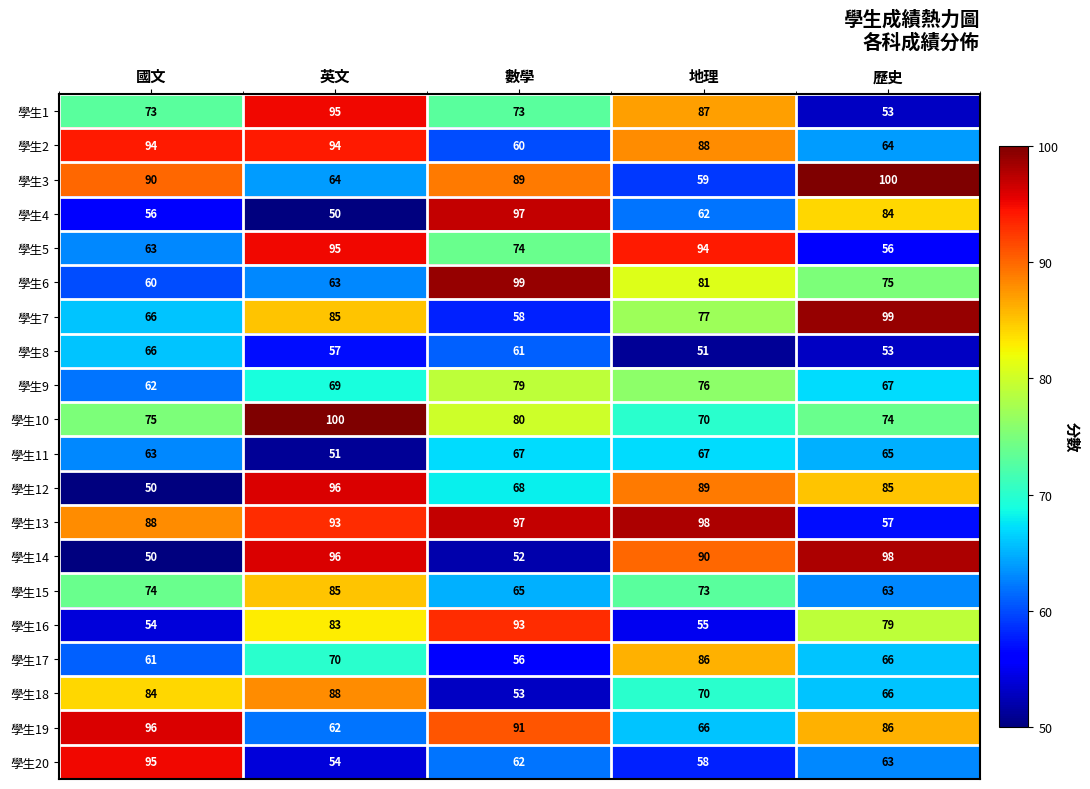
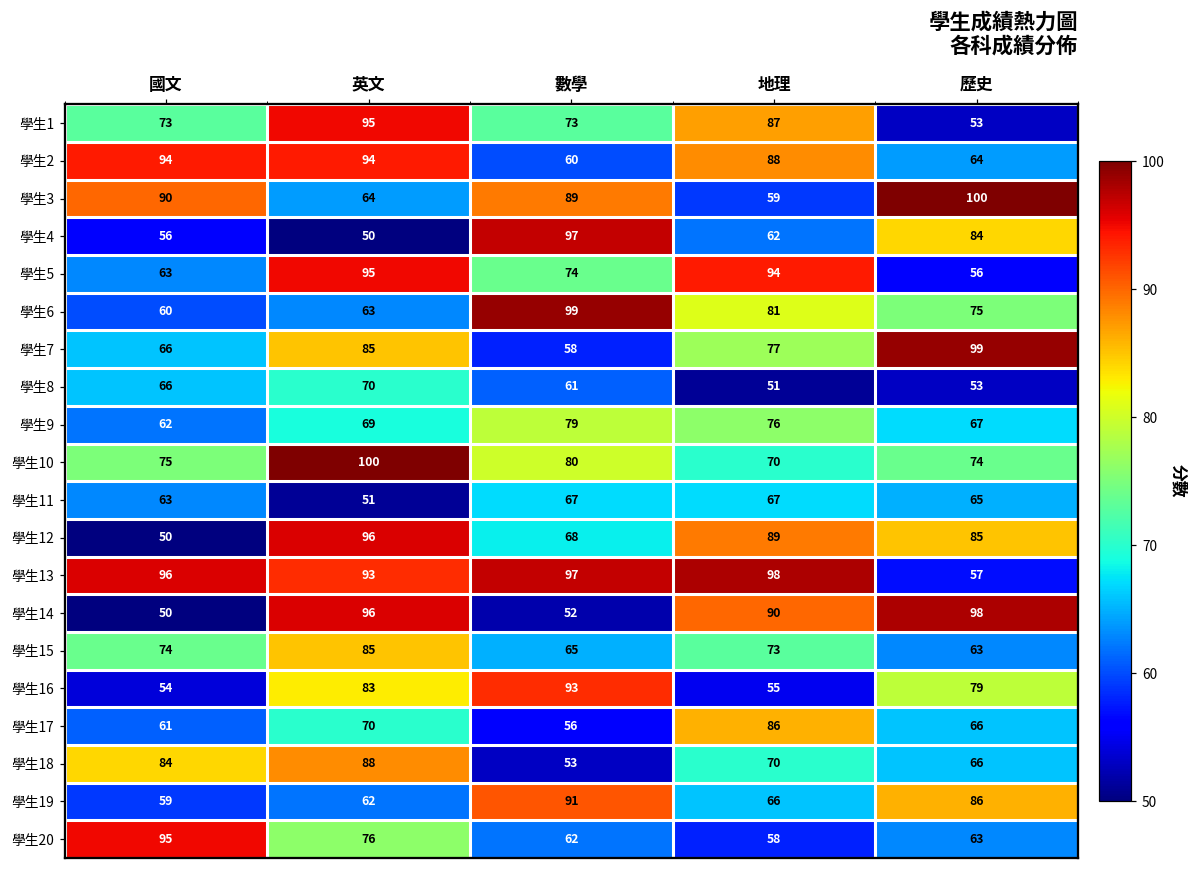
  {
    "學生1": {
      "國文": 73,
      "英文": 95,
      "數學": 73,
      "地理": 87,
      "歷史": 53
    },
    "學生2": {
      "國文": 94,
      "英文": 94,
      "數學": 60,
      "地理": 88,
      "歷史": 64
    },
    "學生3": {
      "國文": 90,
      "英文": 64,
      "數學": 89,
      "地理": 59,
      "歷史": 100
    },
    "學生4": {
      "國文": 56,
      "英文": 50,
      "數學": 97,
      "地理": 62,
      "歷史": 84
    },
    "學生5": {
      "國文": 63,
      "英文": 95,
      "數學": 74,
      "地理": 94,
      "歷史": 56
    },
    "學生6": {
      "國文": 60,
      "英文": 63,
      "數學": 99,
      "地理": 81,
      "歷史": 75
    },
    "學生7": {
      "國文": 66,
      "英文": 85,
      "數學": 58,
      "地理": 77,
      "歷史": 99
    },
    "學生8": {
      "國文": 66,
-     "英文": 57,
+     "英文": 70,
      "數學": 61,
      "地理": 51,
      "歷史": 53
    },
    "學生9": {
      "國文": 62,
      "英文": 69,
      "數學": 79,
      "地理": 76,
      "歷史": 67
    },
    "學生10": {
      "國文": 75,
      "英文": 100,
      "數學": 80,
      "地理": 70,
      "歷史": 74
    },
    "學生11": {
      "國文": 63,
      "英文": 51,
      "數學": 67,
      "地理": 67,
      "歷史": 65
    },
    "學生12": {
      "國文": 50,
      "英文": 96,
      "數學": 68,
      "地理": 89,
      "歷史": 85
    },
    "學生13": {
-     "國文": 88,
+     "國文": 96,
      "英文": 93,
      "數學": 97,
      "地理": 98,
      "歷史": 57
    },
    "學生14": {
      "國文": 50,
      "英文": 96,
      "數學": 52,
      "地理": 90,
      "歷史": 98
    },
    "學生15": {
      "國文": 74,
      "英文": 85,
      "數學": 65,
      "地理": 73,
      "歷史": 63
    },
    "學生16": {
      "國文": 54,
      "英文": 83,
      "數學": 93,
      "地理": 55,
      "歷史": 79
    },
    "學生17": {
      "國文": 61,
      "英文": 70,
      "數學": 56,
      "地理": 86,
      "歷史": 66
    },
    "學生18": {
      "國文": 84,
      "英文": 88,
      "數學": 53,
      "地理": 70,
      "歷史": 66
    },
    "學生19": {
-     "國文": 96,
+     "國文": 59,
      "英文": 62,
      "數學": 91,
      "地理": 66,
      "歷史": 86
    },
    "學生20": {
      "國文": 95,
-     "英文": 54,
+     "英文": 76,
      "數學": 62,
      "地理": 58,
      "歷史": 63
    }
  }
